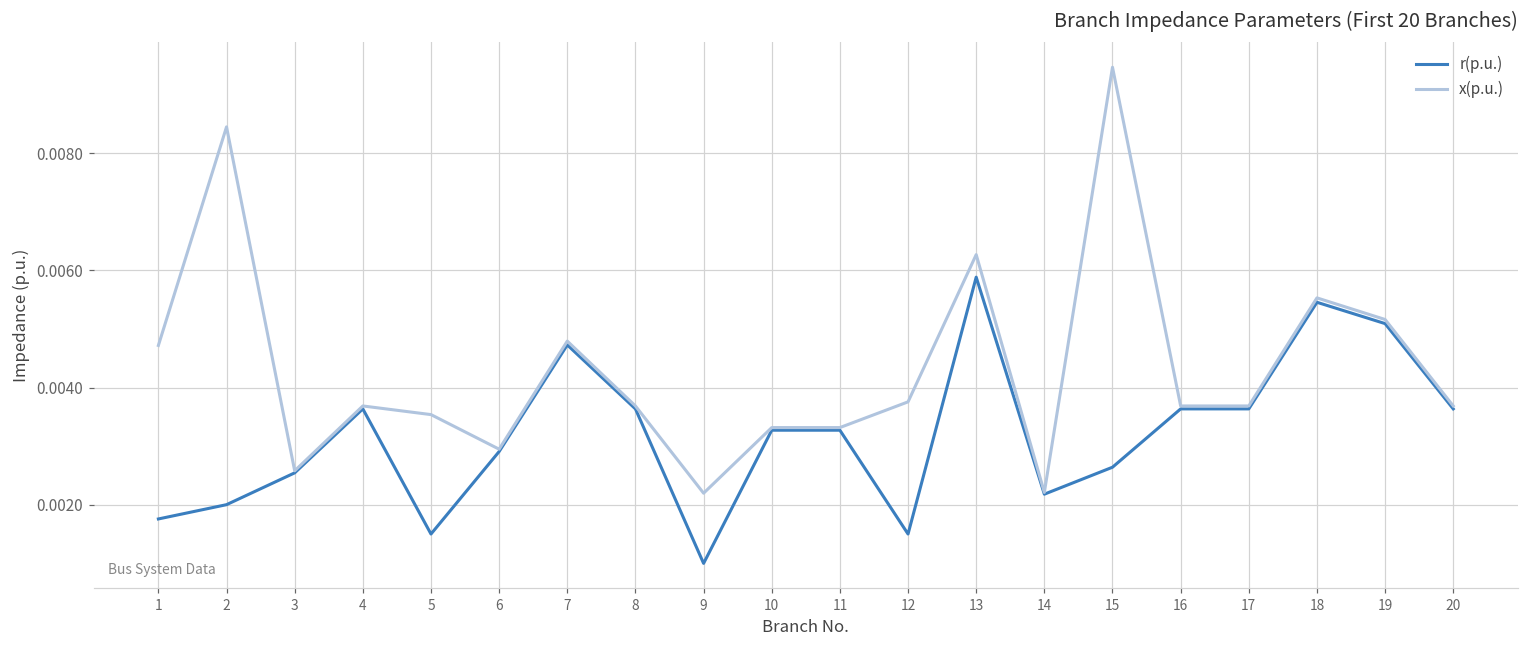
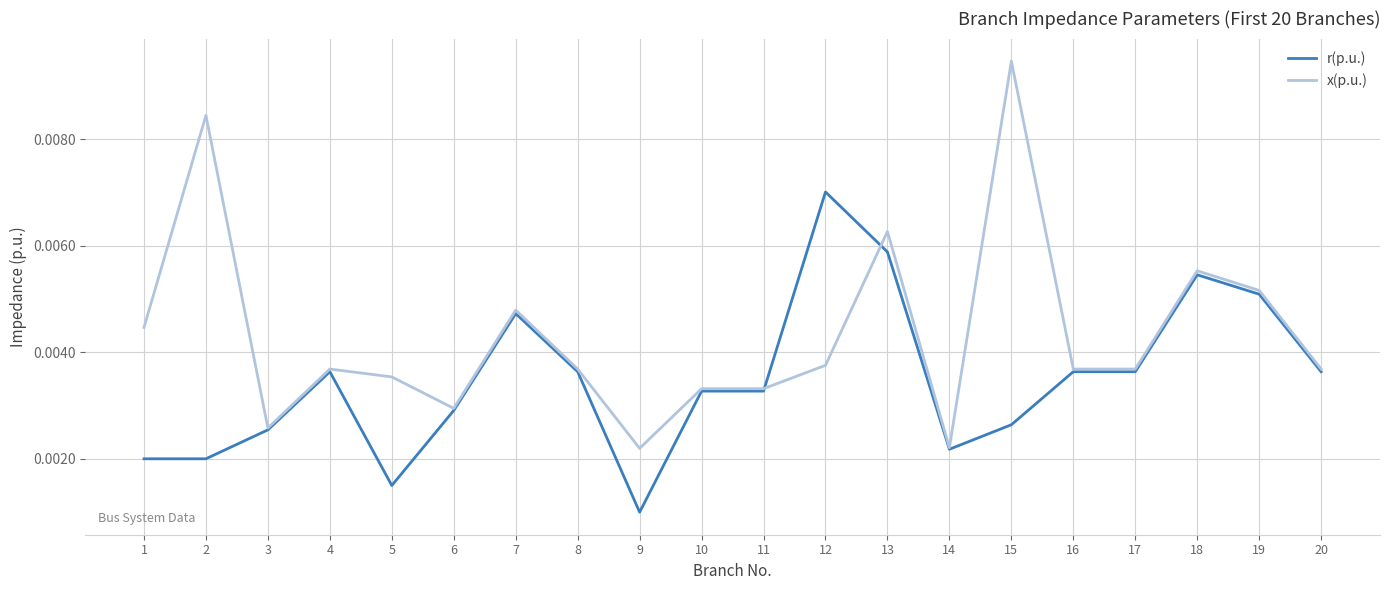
  {
    "r(p.u.)": {
-     "1": 0.0018,
+     "1": 0.0020,
      "2": 0.0020,
      "4": 0.0036,
      "5": 0.0015,
      "7": 0.0047,
      "8": 0.0036,
      "9": 0.0010,
-     "12": 0.0015,
+     "12": 0.0070,
      "13": 0.0059,
      "15": 0.0026,
      "16": 0.0036,
      "17": 0.0036,
      "18": 0.0055,
      "19": 0.0051,
      "20": 0.0036
    },
    "x(p.u.)": {
-     "1": 0.0047,
+     "1": 0.0045,
      "2": 0.0084,
      "4": 0.0037,
      "5": 0.0035,
      "7": 0.0048,
      "8": 0.0037,
      "9": 0.0022,
      "12": 0.0038,
      "13": 0.0063,
      "15": 0.0095,
      "16": 0.0037,
      "17": 0.0037,
      "18": 0.0055,
      "19": 0.0052,
      "20": 0.0037
    }
  }
